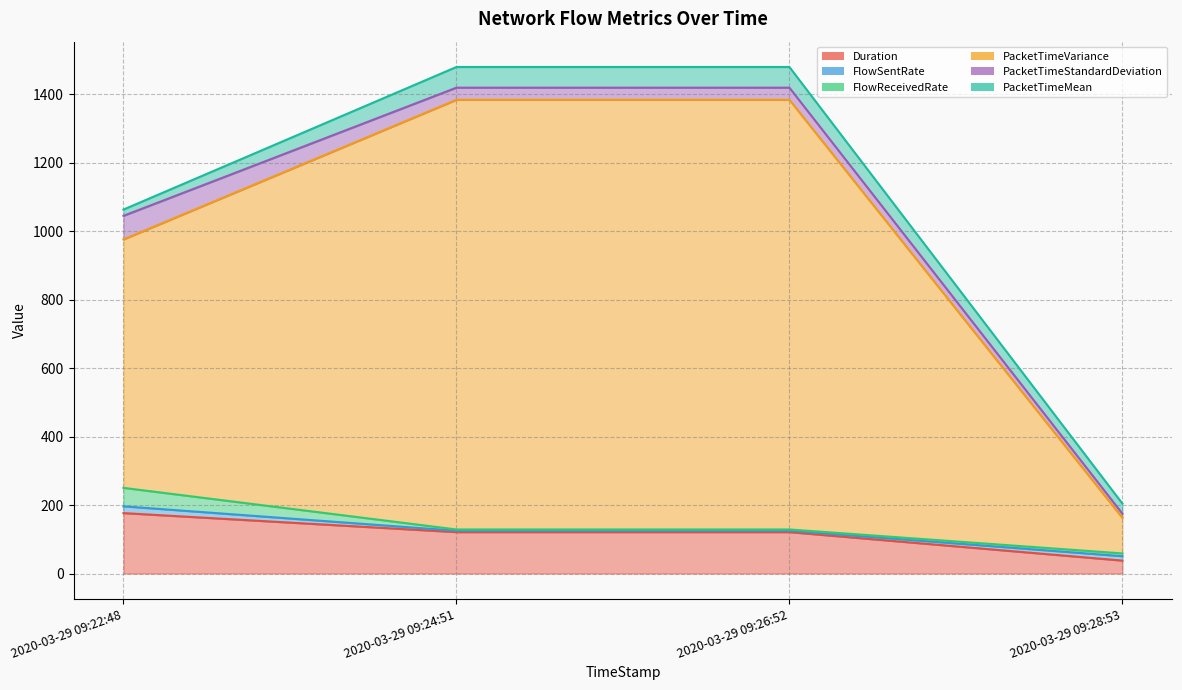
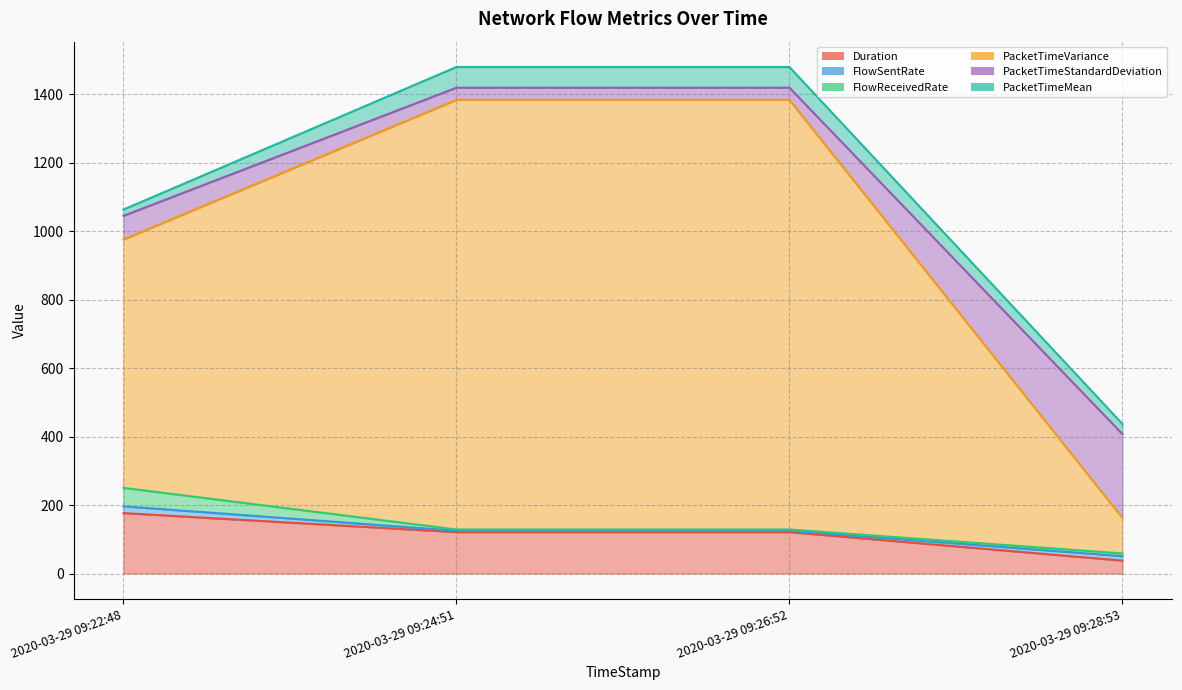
  {
    "Duration": {
      "2020-03-29 09:22:48": 180,
      "2020-03-29 09:28:53": 40
    },
    "PacketTimeVariance": {
      "2020-03-29 09:22:48": 730,
      "2020-03-29 09:24:51": 1250,
      "2020-03-29 09:26:52": 1250,
      "2020-03-29 09:28:53": 100
    },
    "PacketTimeStandardDeviation": {
      "2020-03-29 09:22:48": 70,
      "2020-03-29 09:24:51": 40,
      "2020-03-29 09:26:52": 40,
-     "2020-03-29 09:28:53": 10
+     "2020-03-29 09:28:53": 240
    }
  }
